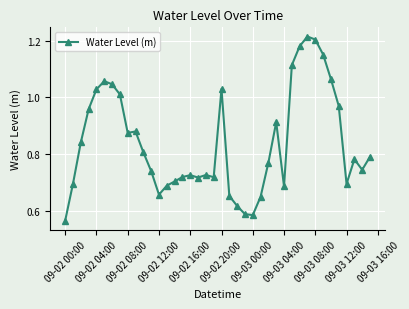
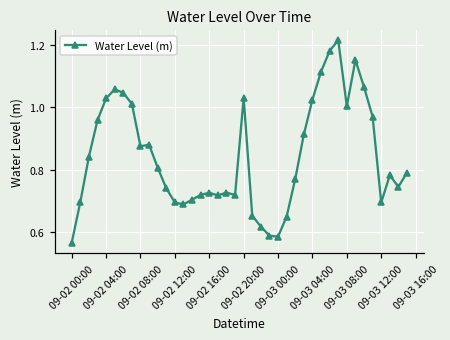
  {
    "09-02 00:00": 0.57,
    "09-02 04:00": 1.03,
    "09-02 08:00": 0.87,
-   "09-02 12:00": 0.66,
+   "09-02 12:00": 0.69,
    "09-02 16:00": 0.73,
    "09-02 20:00": 1.03,
    "09-03 00:00": 0.58,
-   "09-03 04:00": 0.69,
-   "09-03 08:00": 1.20,
+   "09-03 04:00": 1.02,
+   "09-03 08:00": 1.00,
    "09-03 12:00": 0.69
  }
